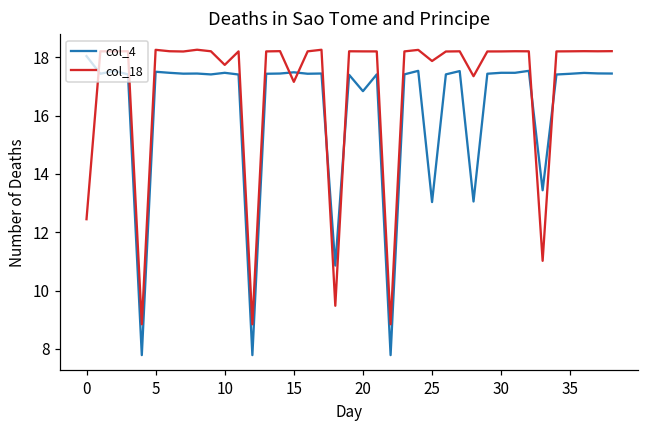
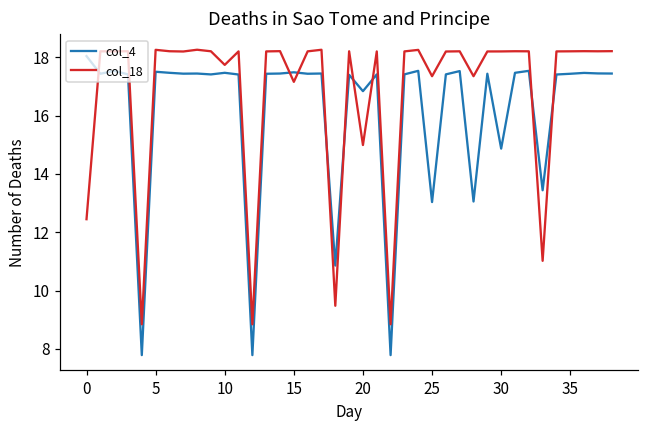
  {
    "col_4": {
      "5": 17.5,
      "10": 17.5,
      "15": 17.5,
      "20": 16.8,
      "25": 13.0,
-     "30": 17.5,
+     "30": 14.9,
      "35": 17.4
    },
    "col_18": {
      "0": 12.4,
      "5": 18.3,
      "10": 17.7,
      "15": 17.2,
-     "20": 18.2,
-     "25": 17.9,
+     "20": 15.0,
+     "25": 17.4,
      "30": 18.2,
      "35": 18.2
    }
  }
